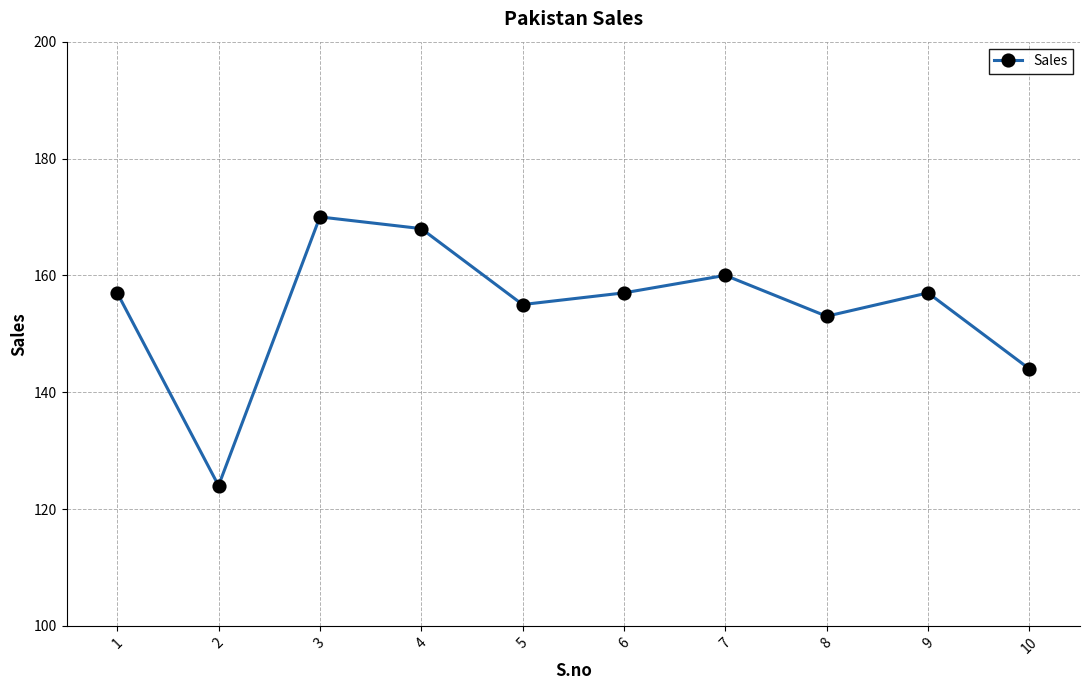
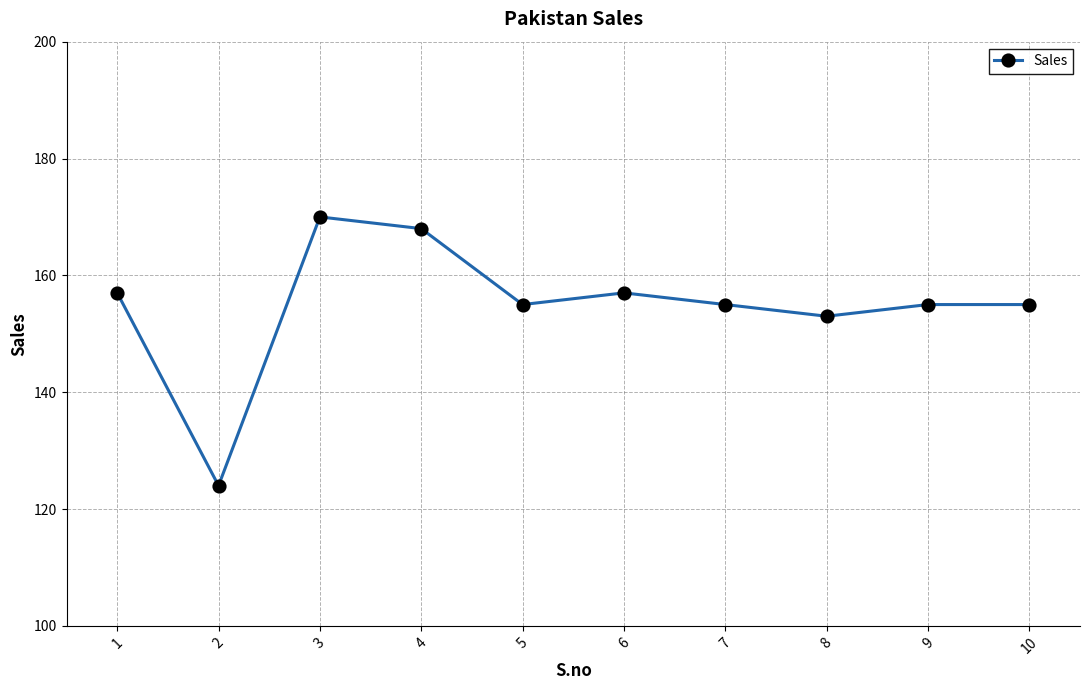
  {
    "1": 157,
    "2": 124,
    "3": 170,
    "4": 168,
    "5": 155,
    "6": 157,
-   "7": 160,
+   "7": 155,
    "8": 153,
-   "9": 157,
-   "10": 144
+   "9": 155,
+   "10": 155
  }
